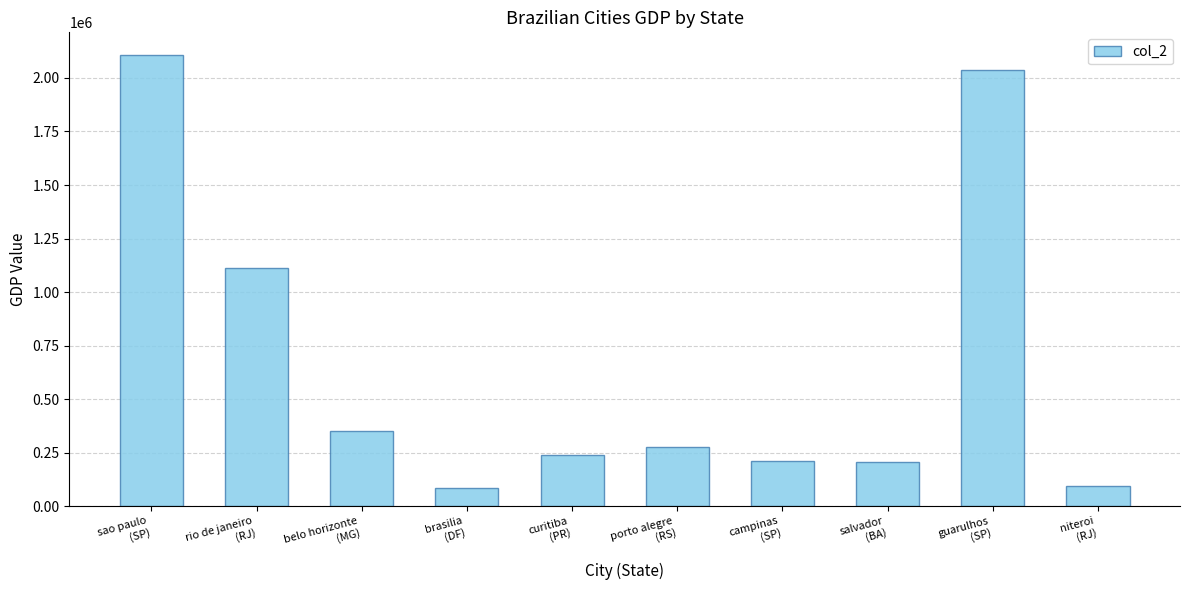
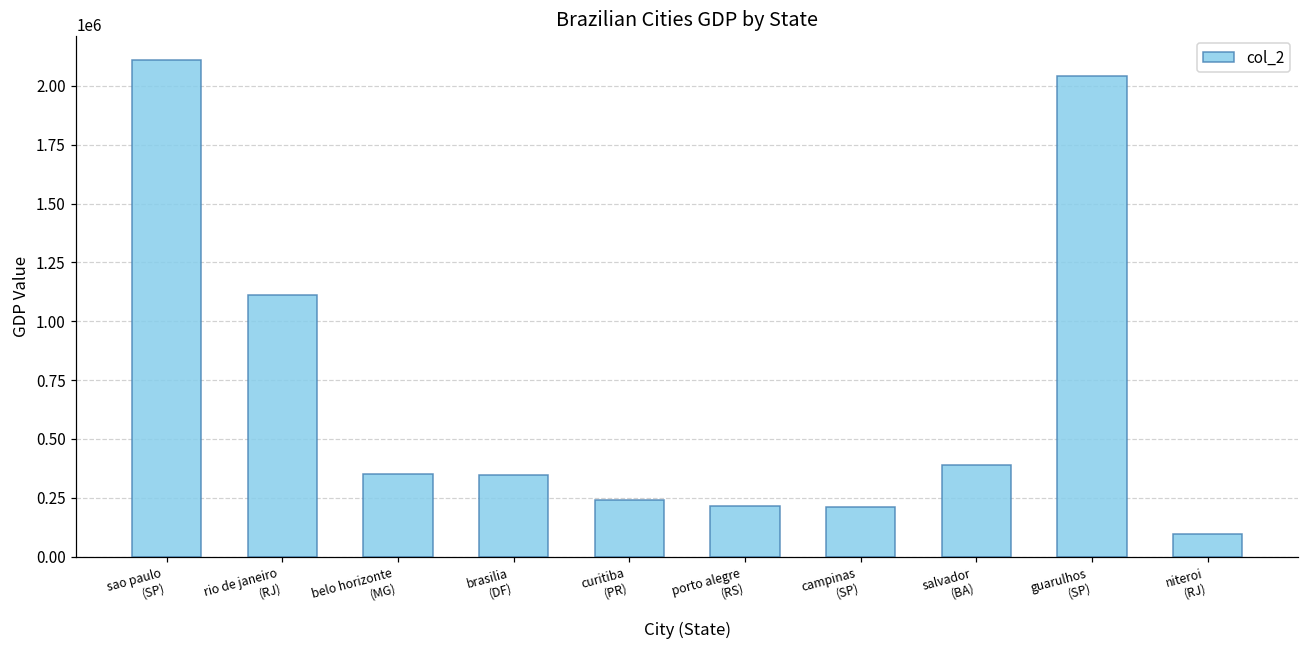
  {
    "sao paulo (SP)": 2110000,
    "rio de janeiro (RJ)": 1110000,
    "belo horizonte (MG)": 350000,
-   "brasilia (DF)": 80000,
+   "brasilia (DF)": 350000,
    "curitiba (PR)": 240000,
-   "porto alegre (RS)": 280000,
+   "porto alegre (RS)": 210000,
    "campinas (SP)": 210000,
-   "salvador (BA)": 210000,
+   "salvador (BA)": 390000,
    "guarulhos (SP)": 2040000,
    "niteroi (RJ)": 100000
  }
